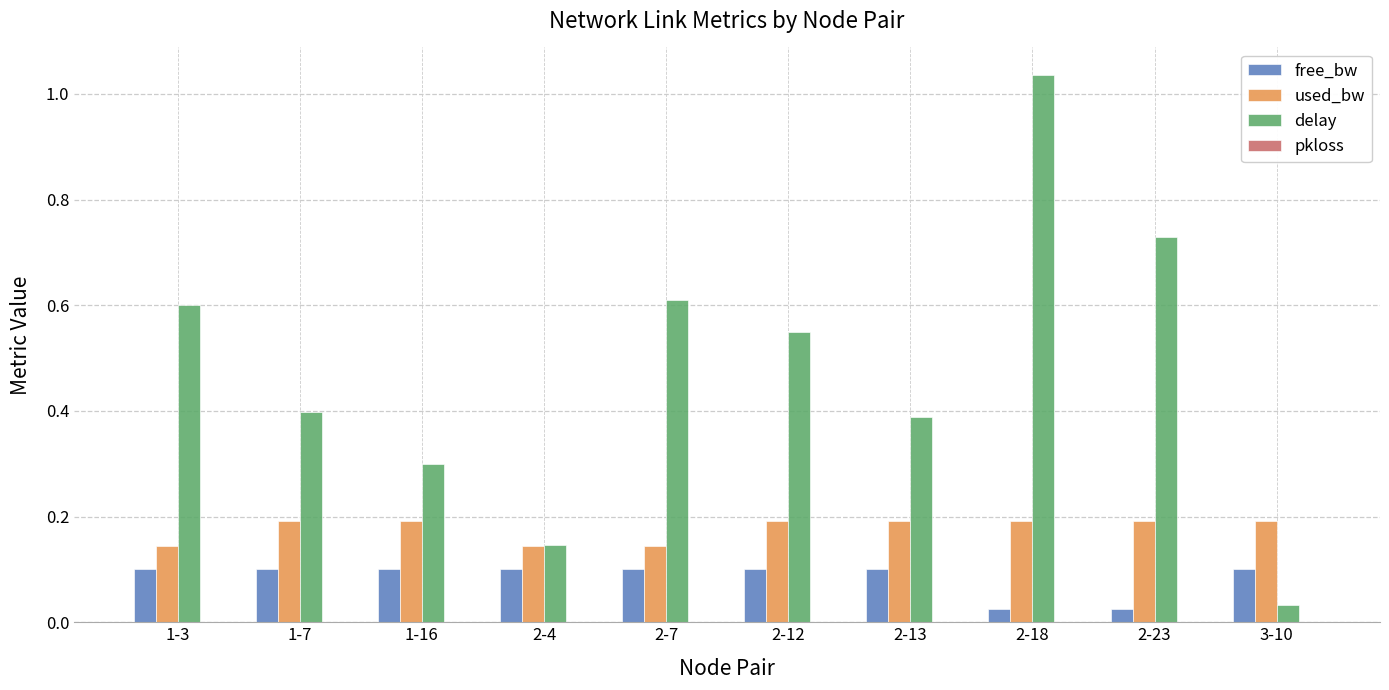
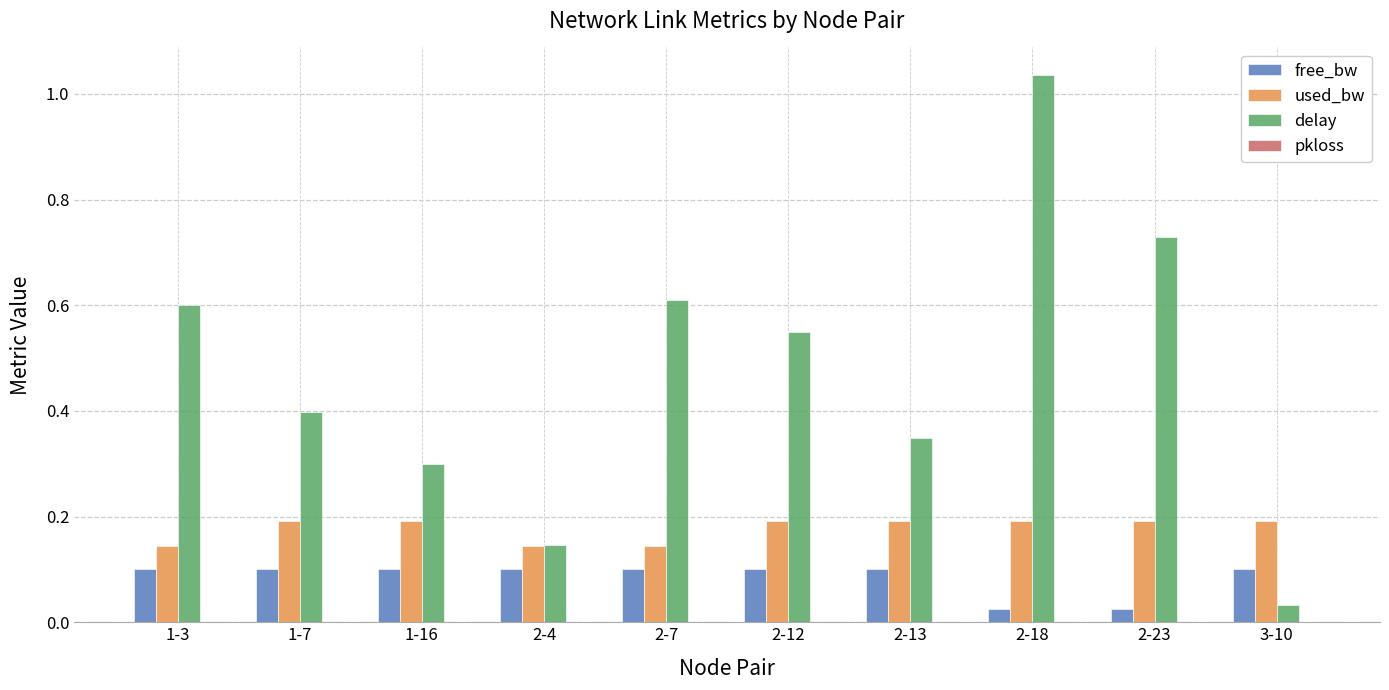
  {
    "free_bw": {
      "1-3": 0.10,
      "1-7": 0.10,
      "1-16": 0.10,
      "2-4": 0.10,
      "2-7": 0.10,
      "2-12": 0.10,
      "2-13": 0.10,
      "2-18": 0.02,
      "2-23": 0.02,
      "3-10": 0.10
    },
    "delay": {
      "1-3": 0.60,
      "1-7": 0.40,
      "1-16": 0.30,
      "2-4": 0.15,
      "2-7": 0.61,
      "2-12": 0.55,
-     "2-13": 0.39,
+     "2-13": 0.35,
      "2-18": 1.04,
      "2-23": 0.73,
      "3-10": 0.03
    }
  }
